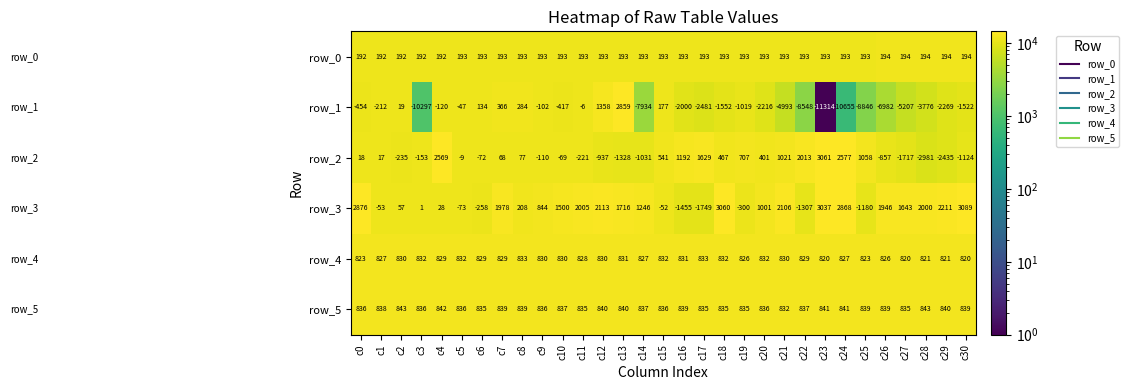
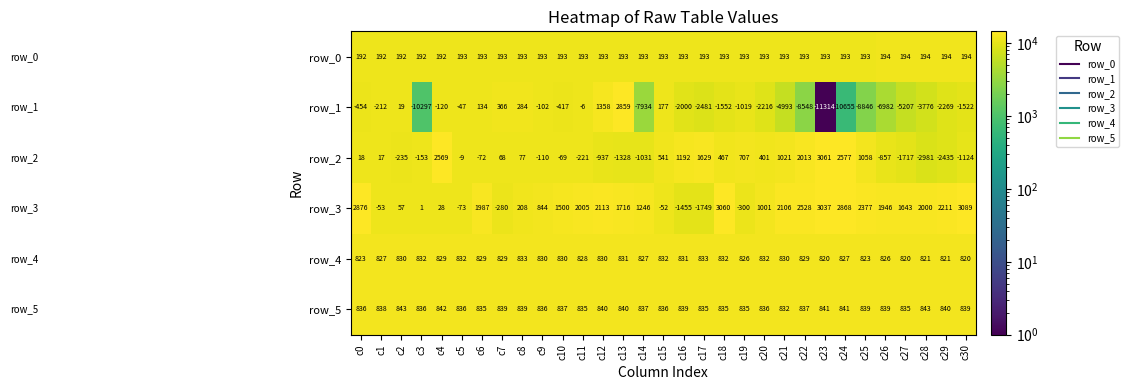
  {
    "row_0": {
      "c0": 192,
      "c1": 192,
      "c2": 192,
      "c3": 192,
      "c4": 192,
      "c5": 193,
      "c6": 193,
      "c7": 193,
      "c8": 193,
      "c9": 193,
      "c10": 193,
      "c11": 193,
      "c12": 193,
      "c13": 193,
      "c14": 193,
      "c15": 193,
      "c16": 193,
      "c17": 193,
      "c18": 193,
      "c19": 193,
      "c20": 193,
      "c21": 193,
      "c22": 193,
      "c23": 193,
      "c24": 193,
      "c25": 193,
      "c26": 194,
      "c27": 194,
      "c28": 194,
      "c29": 194,
      "c30": 194
    },
    "row_1": {
      "c0": -454,
      "c1": -212,
      "c2": 19,
      "c3": -10297,
      "c4": -120,
      "c5": -47,
      "c6": 134,
      "c7": 366,
      "c8": 284,
      "c9": -102,
      "c10": -417,
      "c11": -6,
      "c12": 1358,
      "c13": 2859,
      "c14": -7934,
      "c15": 177,
      "c16": -2000,
      "c17": -2481,
      "c18": -1552,
      "c19": -1019,
      "c20": -2216,
      "c21": -4993,
      "c22": -8548,
      "c23": -11314,
      "c24": -10655,
      "c25": -8846,
      "c26": -6982,
      "c27": -5207,
      "c28": -3776,
      "c29": -2269,
      "c30": -1522
    },
    "row_2": {
      "c0": 18,
      "c1": 17,
      "c2": -235,
      "c3": -153,
      "c4": 2569,
      "c5": -9,
      "c6": -72,
      "c7": 68,
      "c8": 77,
      "c9": -110,
      "c10": -69,
      "c11": -221,
      "c12": -937,
      "c13": -1328,
      "c14": -1031,
      "c15": 541,
      "c16": 1192,
      "c17": 1629,
      "c18": 467,
      "c19": 707,
      "c20": 401,
      "c21": 1021,
      "c22": 2013,
      "c23": 3061,
      "c24": 2577,
      "c25": 1058,
      "c26": -857,
      "c27": -1717,
      "c28": -2981,
      "c29": -2435,
      "c30": -1124
    },
    "row_3": {
      "c0": 2876,
      "c1": -53,
      "c2": 57,
      "c3": 1,
      "c4": 28,
      "c5": -73,
-     "c6": -258,
-     "c7": 1978,
+     "c6": 1987,
+     "c7": -280,
      "c8": 208,
      "c9": 844,
      "c10": 1500,
      "c11": 2005,
      "c12": 2113,
      "c13": 1716,
      "c14": 1246,
      "c15": -52,
      "c16": -1455,
      "c17": -1749,
      "c18": 3060,
      "c19": -300,
      "c20": 1001,
      "c21": 2106,
-     "c22": -1307,
+     "c22": 2528,
      "c23": 3037,
      "c24": 2868,
-     "c25": -1180,
+     "c25": 2377,
      "c26": 1946,
      "c27": 1643,
      "c28": 2000,
      "c29": 2211,
      "c30": 3089
    },
    "row_4": {
      "c0": 823,
      "c1": 827,
      "c2": 830,
      "c3": 832,
      "c4": 829,
      "c5": 832,
      "c6": 829,
      "c7": 829,
      "c8": 833,
      "c9": 830,
      "c10": 830,
      "c11": 828,
      "c12": 830,
      "c13": 831,
      "c14": 827,
      "c15": 832,
      "c16": 831,
      "c17": 833,
      "c18": 832,
      "c19": 826,
      "c20": 832,
      "c21": 830,
      "c22": 829,
      "c23": 820,
      "c24": 827,
      "c25": 823,
      "c26": 826,
      "c27": 820,
      "c28": 821,
      "c29": 821,
      "c30": 820
    },
    "row_5": {
      "c0": 836,
      "c1": 838,
      "c2": 843,
      "c3": 836,
      "c4": 842,
      "c5": 836,
      "c6": 835,
      "c7": 839,
      "c8": 839,
      "c9": 836,
      "c10": 837,
      "c11": 835,
      "c12": 840,
      "c13": 840,
      "c14": 837,
      "c15": 836,
      "c16": 839,
      "c17": 835,
      "c18": 835,
      "c19": 835,
      "c20": 836,
      "c21": 832,
      "c22": 837,
      "c23": 841,
      "c24": 841,
      "c25": 839,
      "c26": 839,
      "c27": 835,
      "c28": 843,
      "c29": 840,
      "c30": 839
    }
  }
